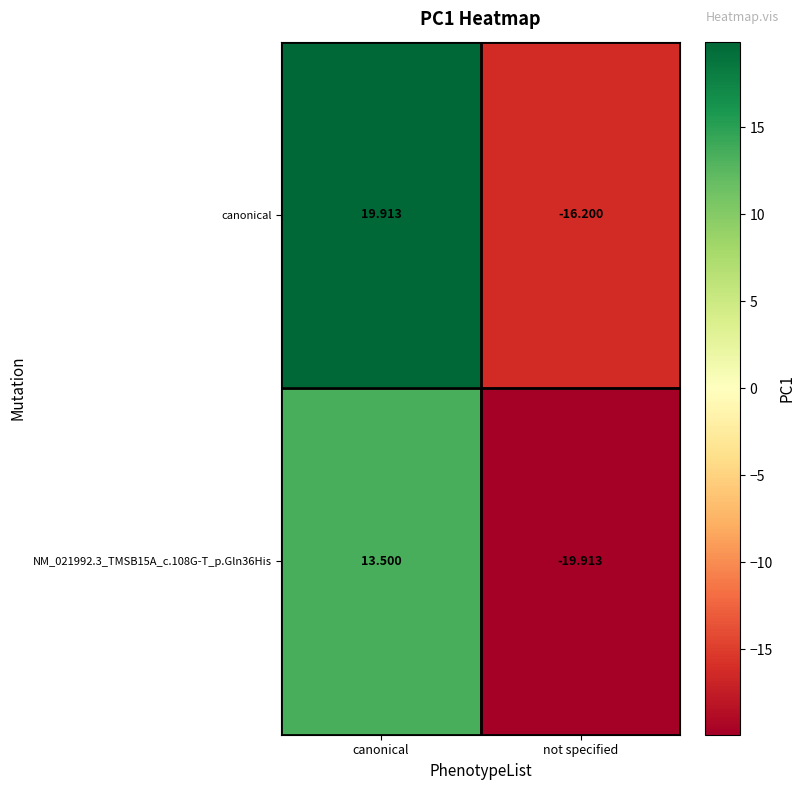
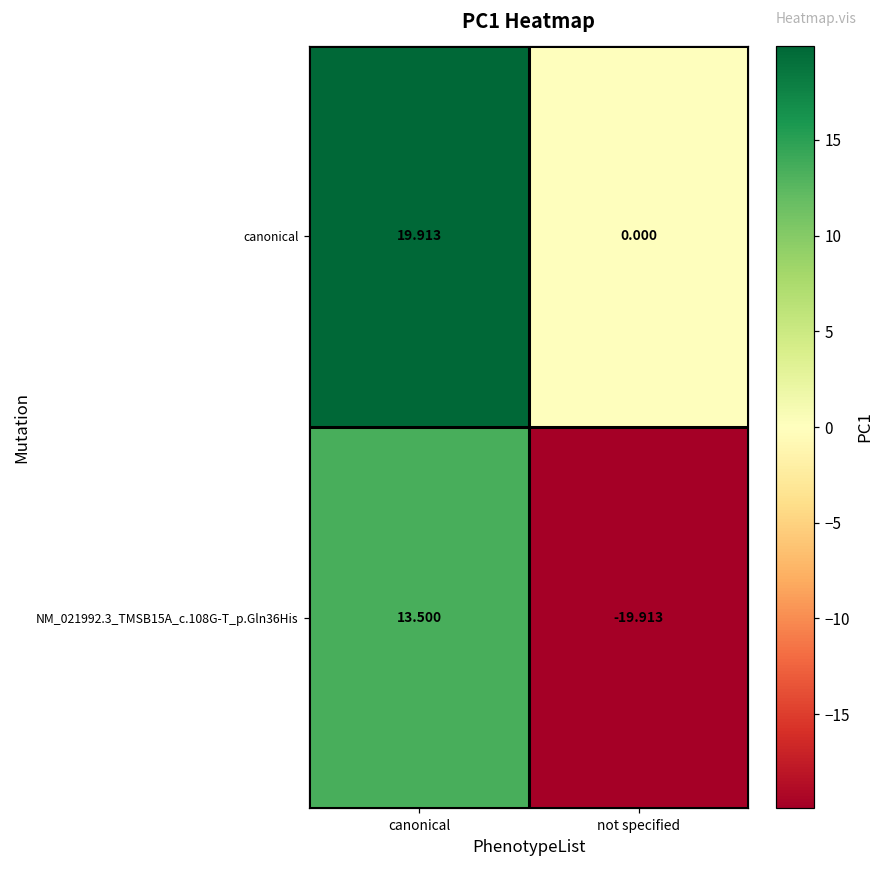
  {
    "canonical": {
      "canonical": 19.913,
-     "not specified": -16.200
+     "not specified": 0.000
    },
    "NM_021992.3_TMSB15A_c.108G-T_p.Gln36His": {
      "canonical": 13.500,
      "not specified": -19.913
    }
  }
